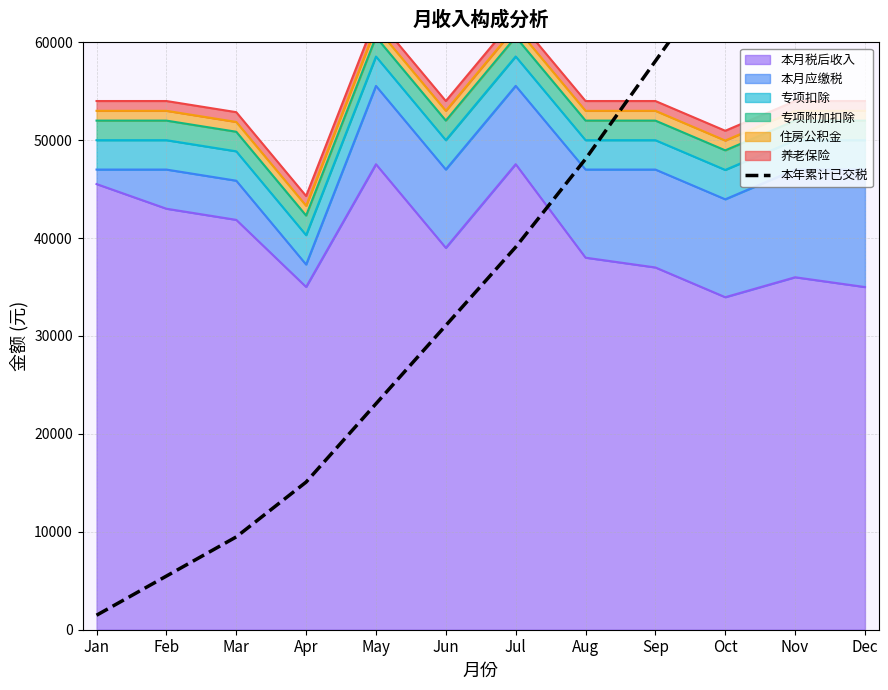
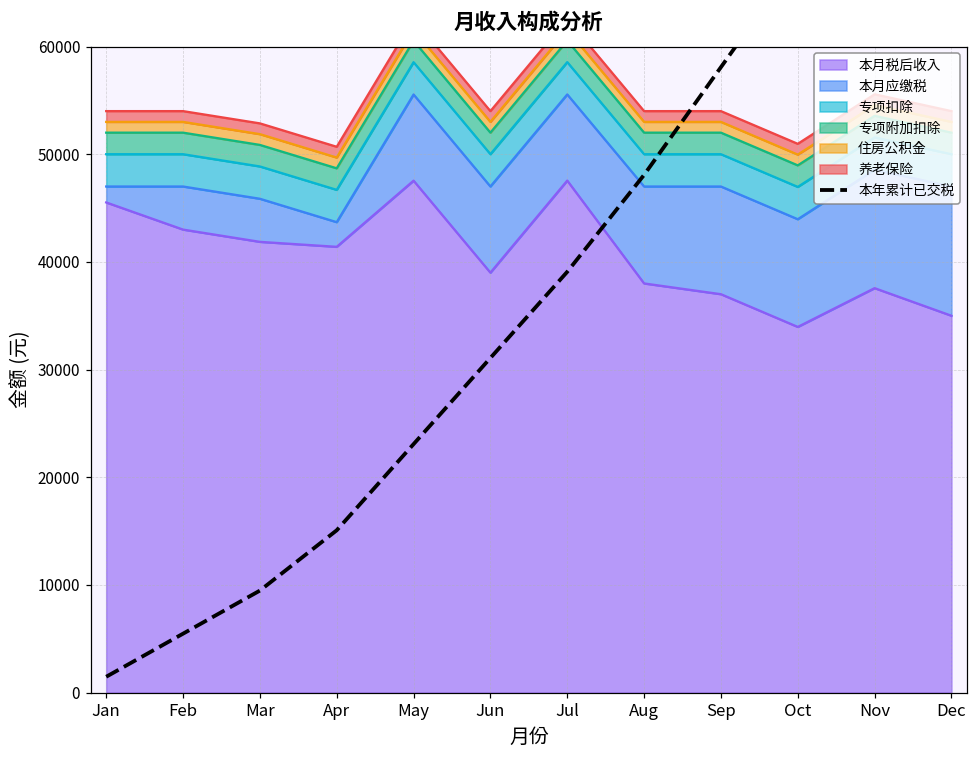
  {
    "本月税后收入": {
      "Jan": 46000,
      "Feb": 43000,
      "Mar": 42000,
-     "Apr": 35000,
+     "Apr": 41000,
      "May": 48000,
      "Jun": 39000,
      "Jul": 48000,
      "Aug": 38000,
      "Sep": 37000,
      "Oct": 34000,
-     "Nov": 36000,
+     "Nov": 38000,
      "Dec": 35000
    },
    "本月应缴税": {
      "Jan": 1000,
      "Feb": 4000,
      "Mar": 4000,
      "Apr": 2000,
      "May": 8000,
      "Jun": 8000,
      "Jul": 8000,
      "Aug": 9000,
      "Sep": 10000,
      "Oct": 10000
    },
    "专项扣除": {
      "Jan": 3000,
      "Feb": 3000,
      "Mar": 3000,
      "Apr": 3000,
      "May": 3000,
      "Jun": 3000,
      "Jul": 3000,
      "Aug": 3000,
      "Sep": 3000,
      "Oct": 3000
    },
    "专项附加扣除": {
      "Jan": 2000,
      "Feb": 2000,
      "Mar": 2000,
      "Apr": 2000,
      "Jun": 2000,
      "Aug": 2000,
      "Sep": 2000,
      "Oct": 2000
    },
    "住房公积金": {
      "Jan": 1000,
      "Feb": 1000,
      "Mar": 1000,
      "Apr": 1000,
      "Jun": 1000,
      "Aug": 1000,
      "Sep": 1000,
      "Oct": 1000
    },
    "养老保险": {
      "Jan": 1000,
      "Feb": 1000,
      "Mar": 1000,
      "Apr": 1000,
      "Jun": 1000,
      "Aug": 1000,
      "Sep": 1000,
      "Oct": 1000
    },
    "本年累计已交税": {
      "Jan": 1000,
      "Feb": 5000,
      "Mar": 9000,
      "Apr": 15000,
      "May": 23000,
      "Jun": 31000,
      "Jul": 39000,
      "Aug": 48000,
      "Sep": 58000
    }
  }
